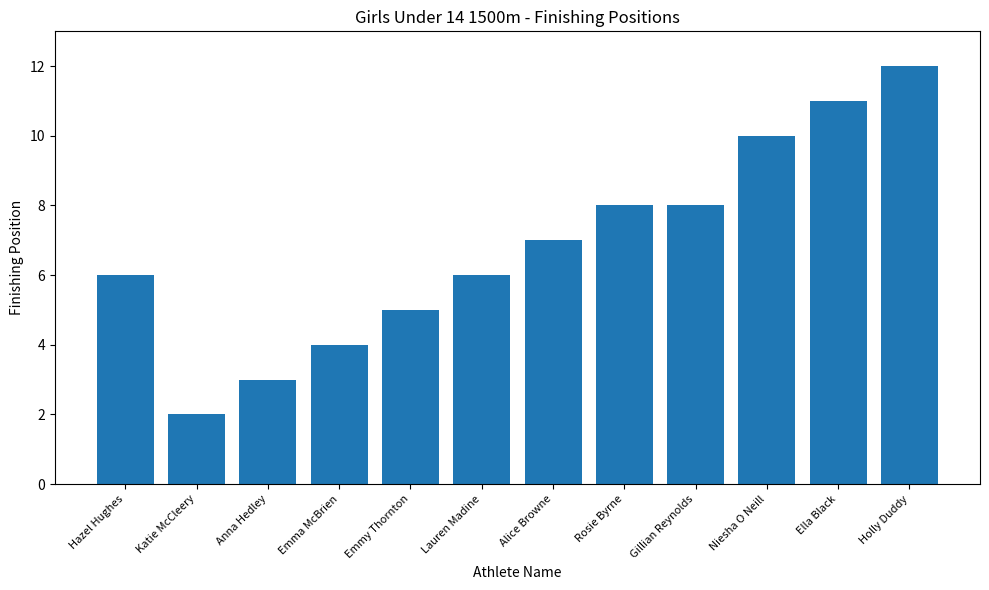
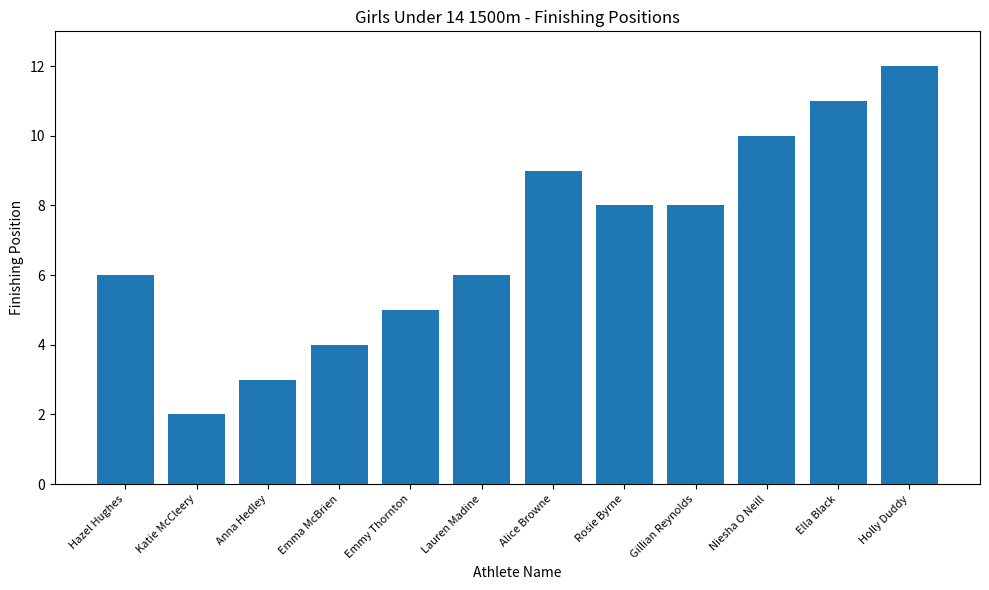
  {
    "Hazel Hughes": 6,
    "Katie McCleery": 2,
    "Anna Hedley": 3,
    "Emma McBrien": 4,
    "Emmy Thornton": 5,
    "Lauren Madine": 6,
-   "Alice Browne": 7,
+   "Alice Browne": 9,
    "Rosie Byrne": 8,
    "Gillian Reynolds": 8,
    "Niesha O Neill": 10,
    "Ella Black": 11,
    "Holly Duddy": 12
  }
